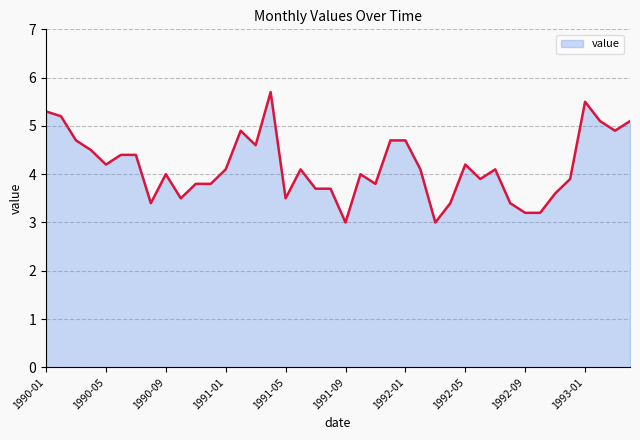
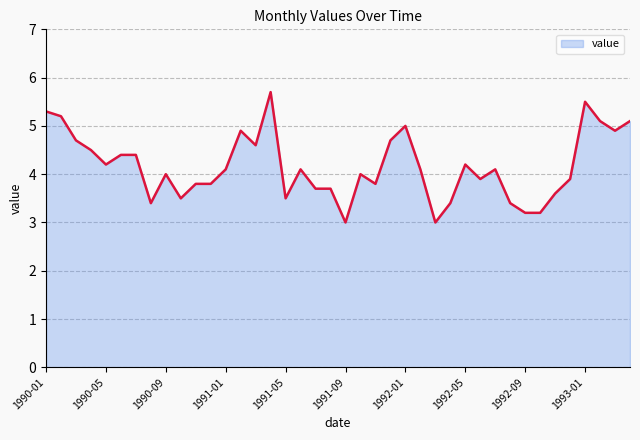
  {
    "1990-01": 5.3,
    "1990-05": 4.2,
    "1990-09": 4.0,
    "1991-01": 4.1,
    "1991-05": 3.5,
    "1991-09": 3.0,
-   "1992-01": 4.7,
+   "1992-01": 5.0,
    "1992-05": 4.2,
    "1992-09": 3.2,
    "1993-01": 5.5
  }
